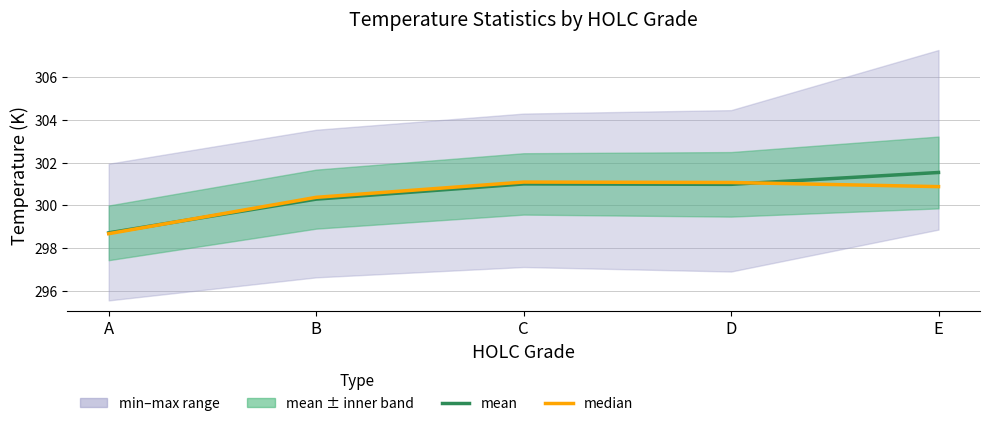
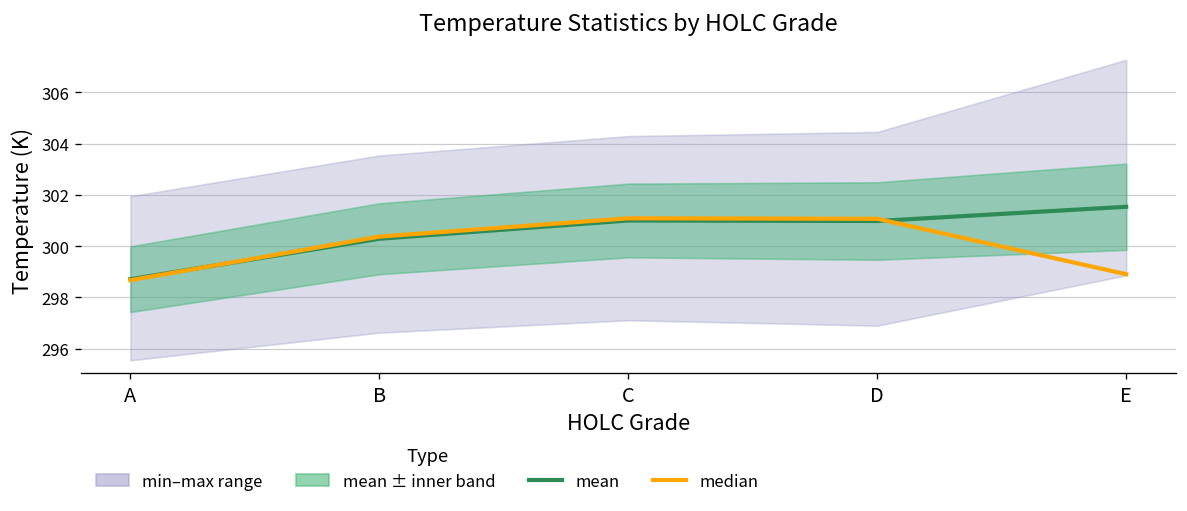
  {
    "median": {
-     "E": 300.9
+     "E": 298.9
    }
  }
